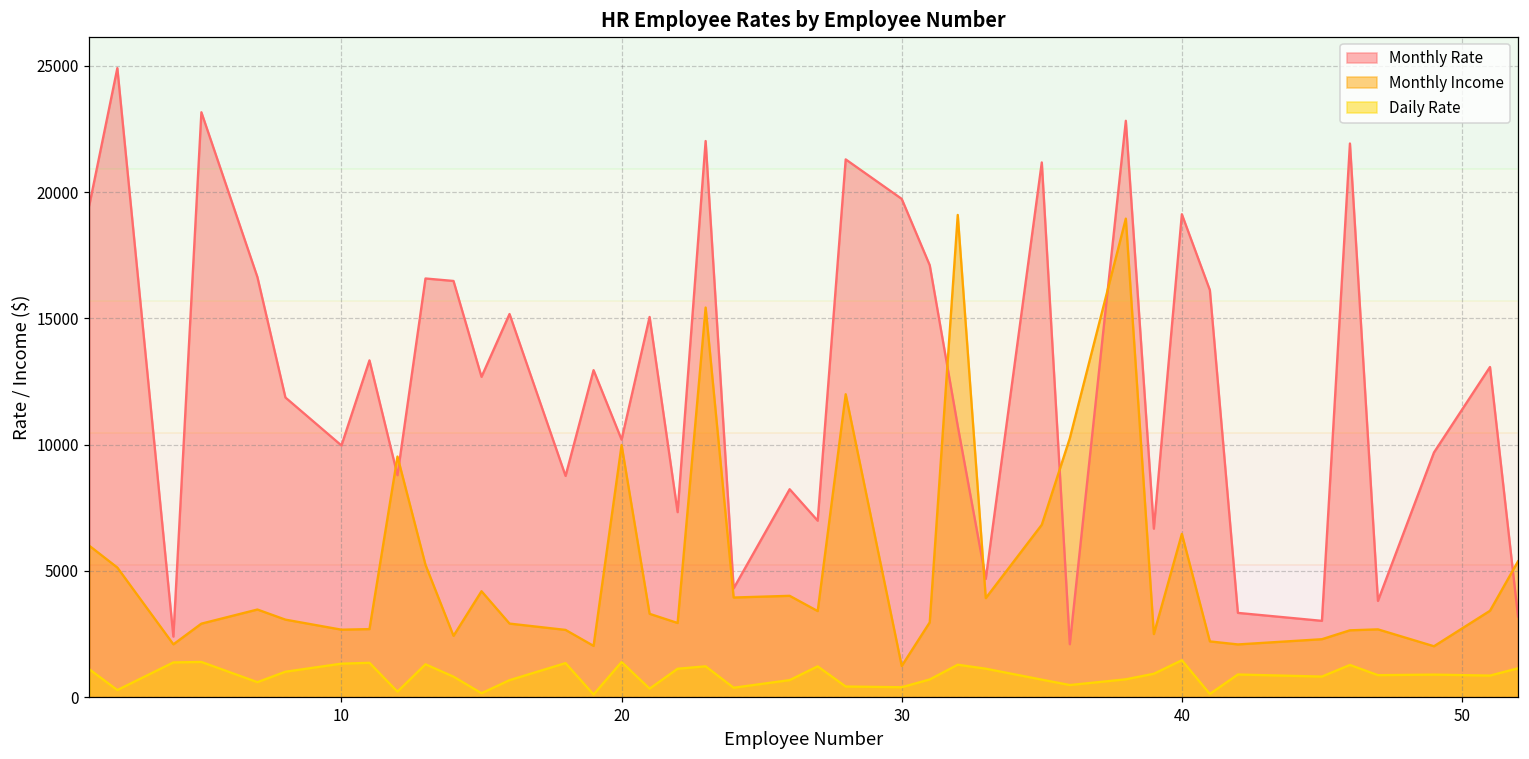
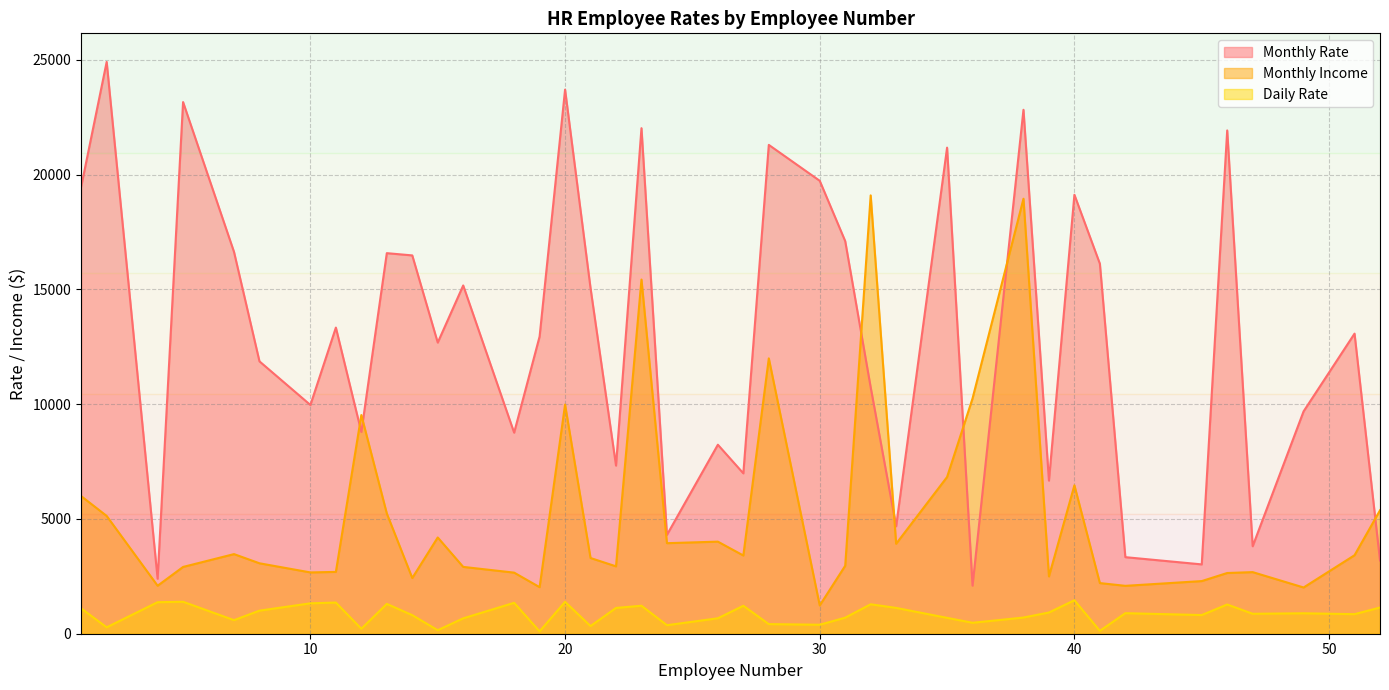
  {
    "Monthly Rate": {
      "10": 10000,
-     "20": 10200,
+     "20": 23700,
      "30": 19700,
      "40": 19100
    }
  }
